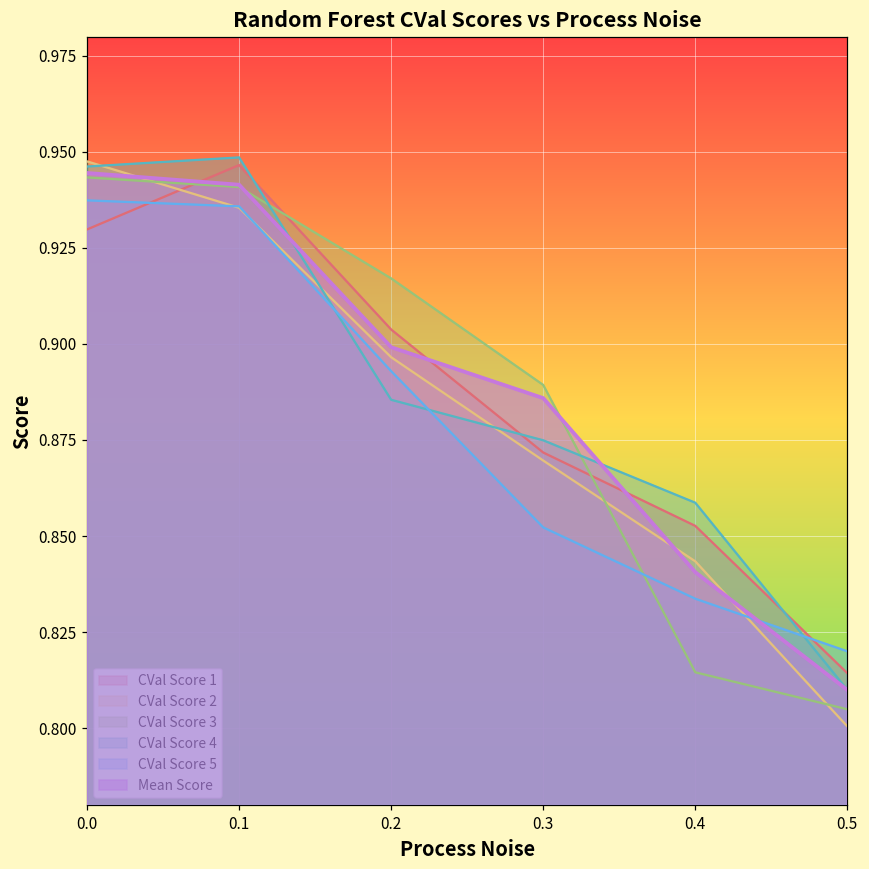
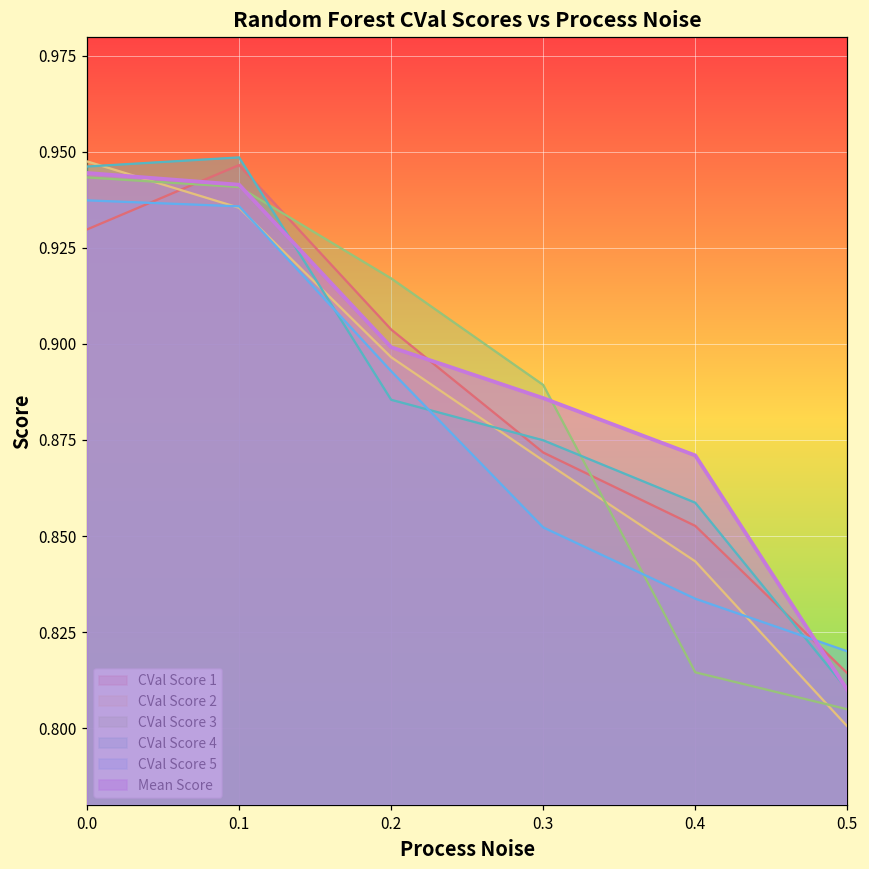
  {
    "Mean Score": {
      "0.0": 0.945,
      "0.2": 0.899,
      "0.3": 0.886,
-     "0.4": 0.841
+     "0.4": 0.871
    }
  }
